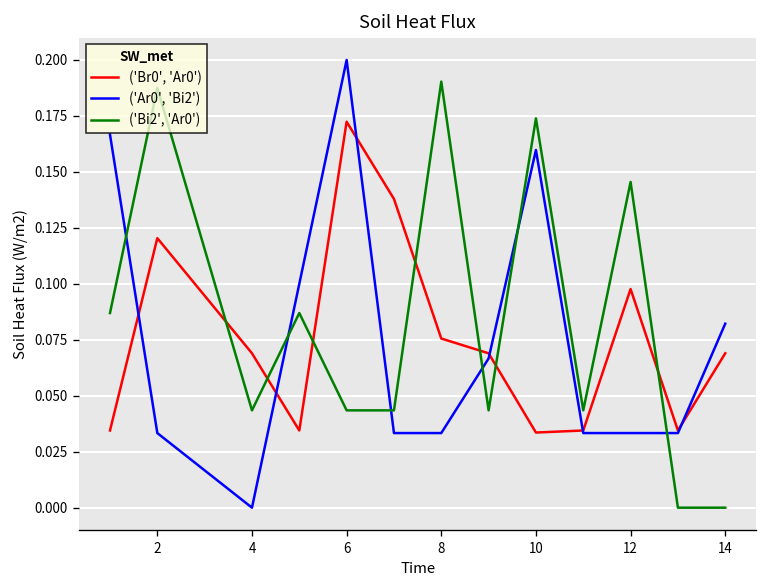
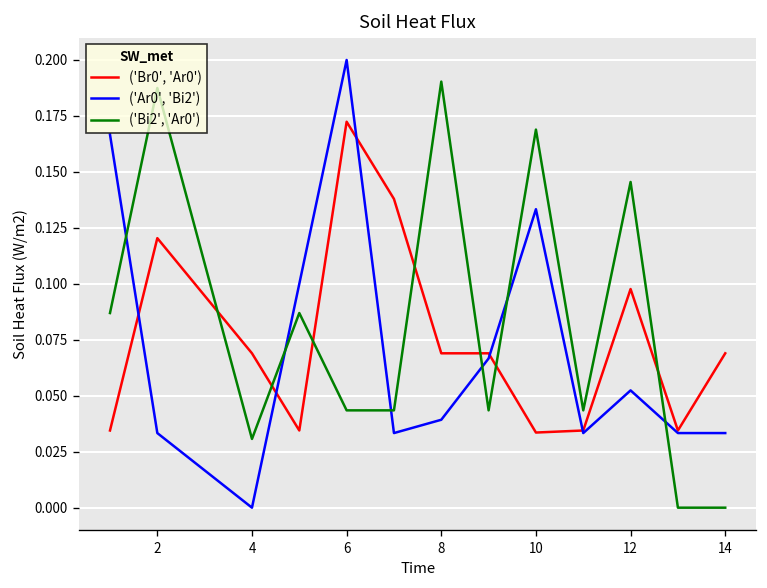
  {
    "('Br0', 'Ar0')": {
      "2": 0.120,
      "4": 0.069,
      "6": 0.172,
-     "8": 0.076,
+     "8": 0.069,
      "10": 0.034,
      "12": 0.098,
      "14": 0.069
    },
    "('Ar0', 'Bi2')": {
      "2": 0.033,
      "4": 0.000,
      "6": 0.200,
-     "8": 0.033,
-     "10": 0.160,
-     "12": 0.033,
-     "14": 0.082
+     "8": 0.039,
+     "10": 0.133,
+     "12": 0.052,
+     "14": 0.033
    },
    "('Bi2', 'Ar0')": {
-     "4": 0.043,
+     "4": 0.031,
      "6": 0.043,
      "8": 0.190,
-     "10": 0.174,
+     "10": 0.169,
      "12": 0.146,
      "14": 0.000
    }
  }
